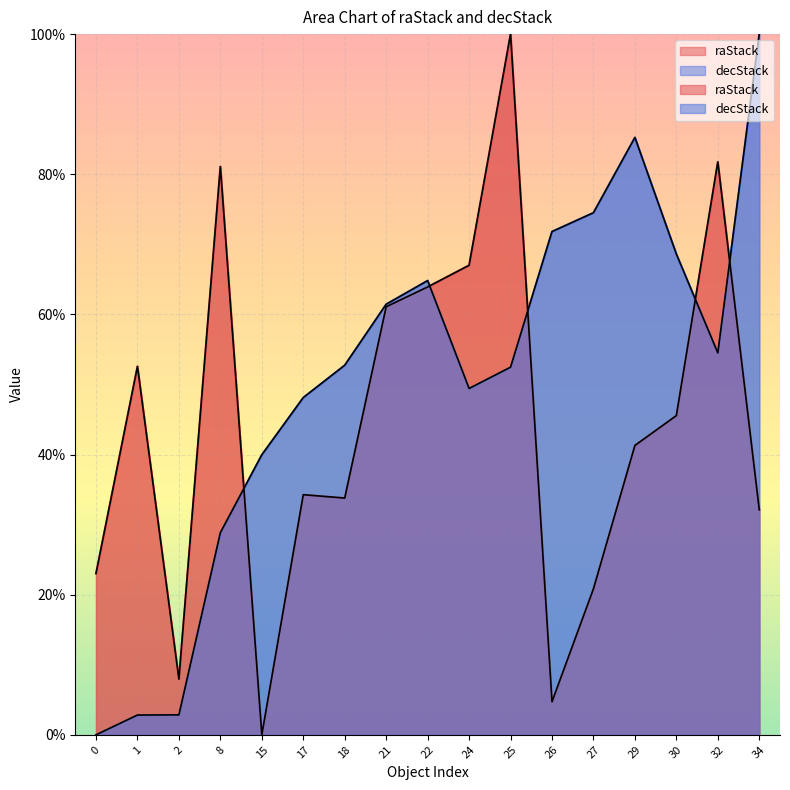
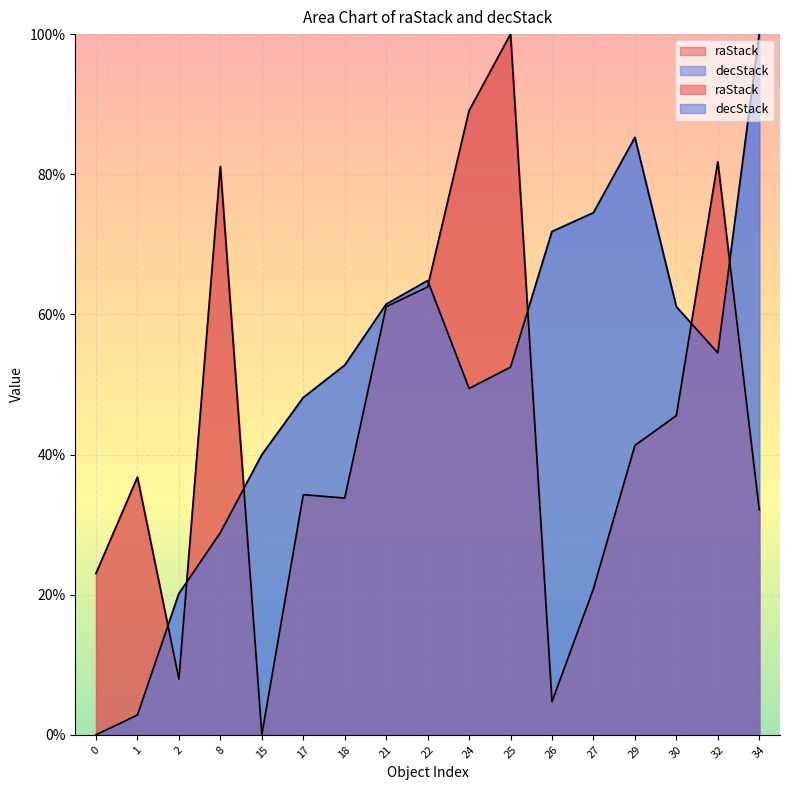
  {
    "raStack": {
      "0": "23%",
-     "1": "53%",
+     "1": "37%",
      "2": "8%",
      "8": "81%",
      "15": "0%",
      "17": "34%",
      "18": "34%",
      "22": "64%",
-     "24": "67%",
+     "24": "89%",
      "25": "100%",
      "26": "5%",
      "27": "21%",
      "29": "41%",
      "30": "46%",
      "32": "82%",
      "34": "32%"
    },
    "decStack": {
      "0": "0%",
      "1": "3%",
-     "2": "3%",
+     "2": "20%",
      "8": "29%",
      "15": "40%",
      "17": "48%",
      "18": "53%",
      "22": "65%",
      "24": "49%",
      "25": "52%",
      "26": "72%",
      "27": "75%",
      "29": "85%",
-     "30": "69%",
+     "30": "61%",
      "32": "55%",
      "34": "100%"
    }
  }
